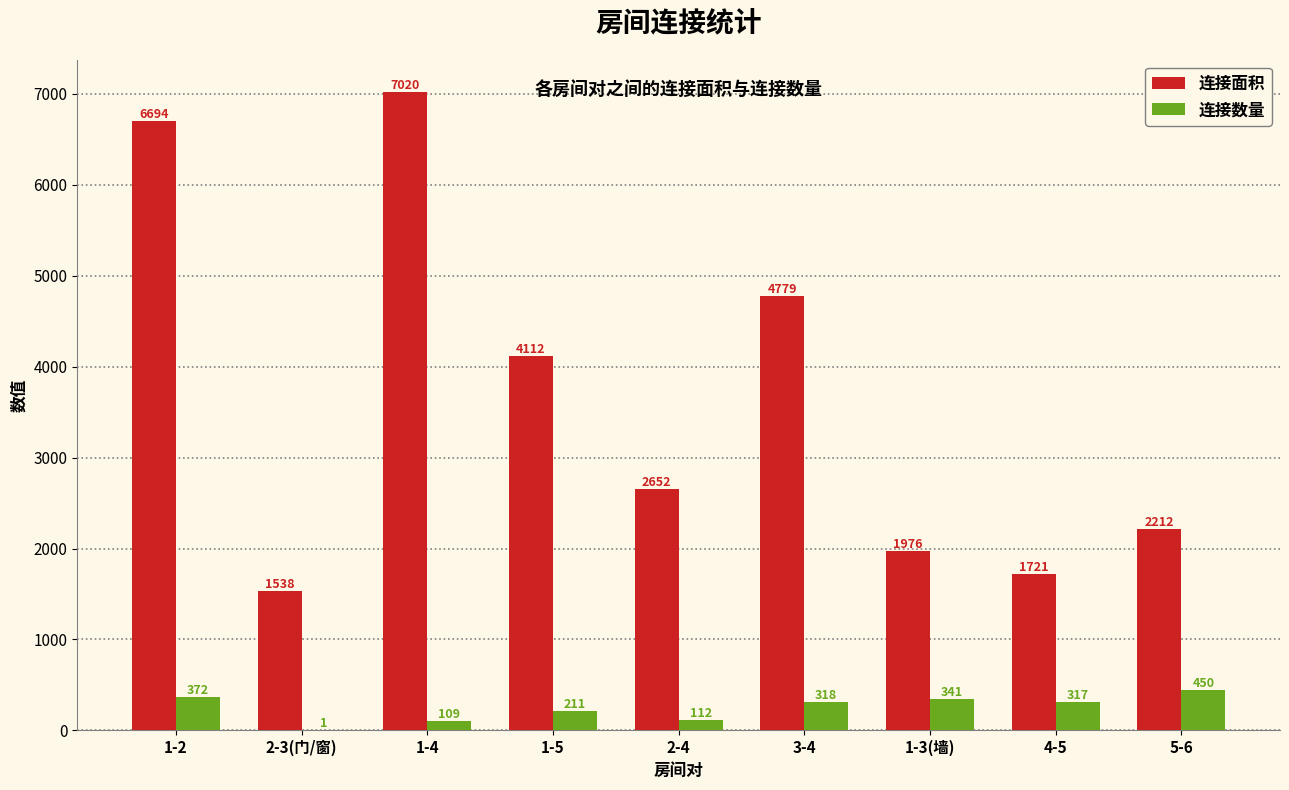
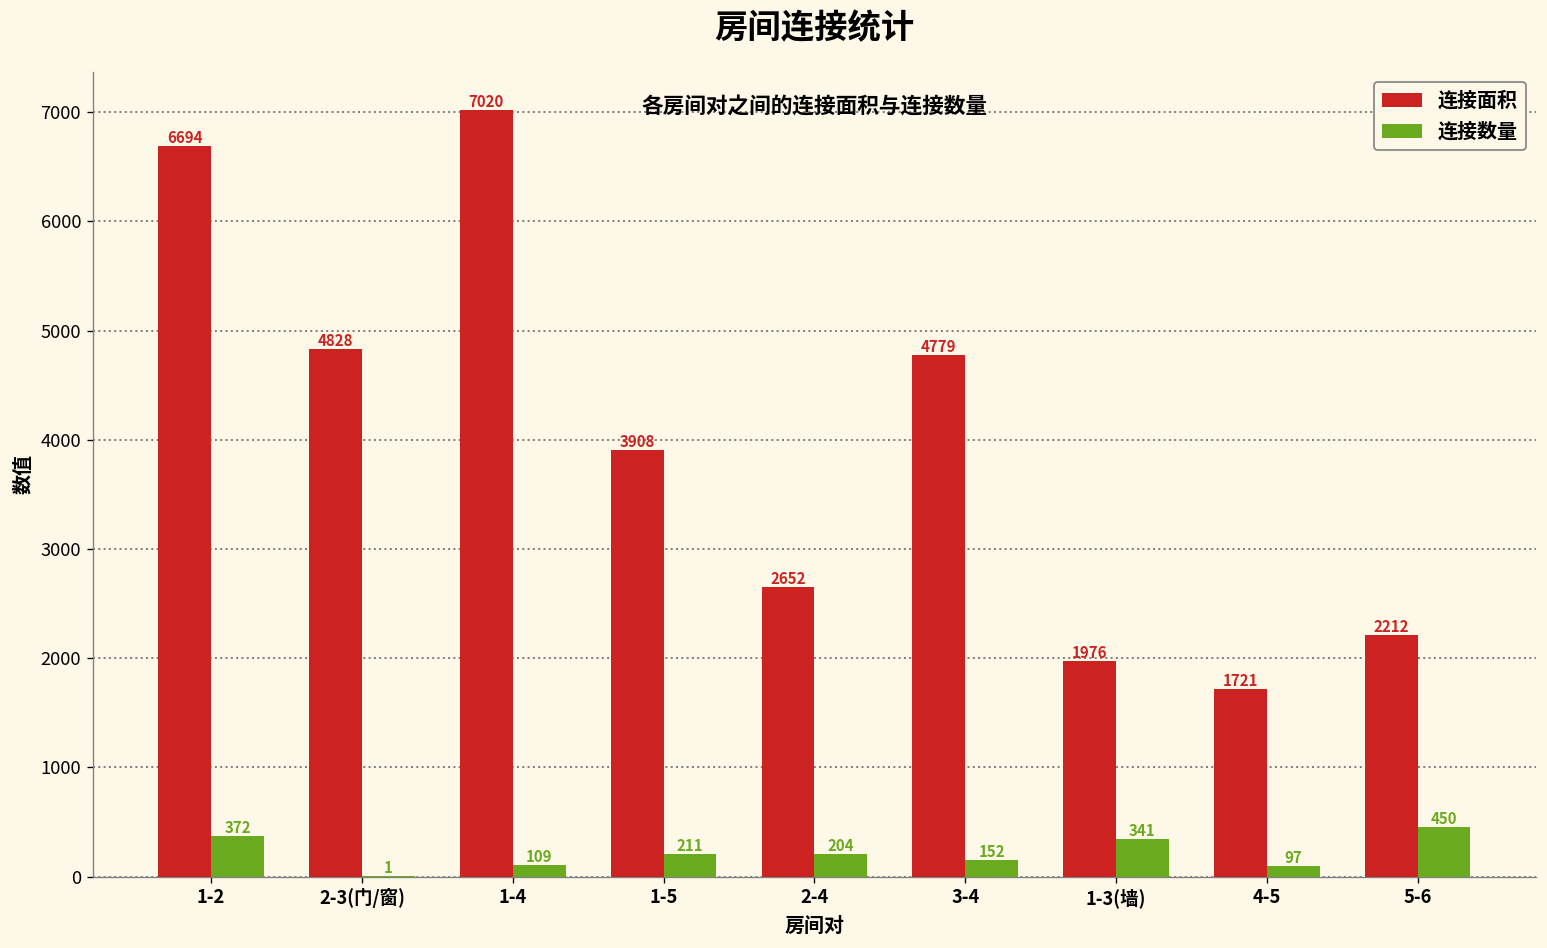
  {
    "连接面积": {
      "1-2": 6694,
-     "2-3(门/窗)": 1538,
+     "2-3(门/窗)": 4828,
      "1-4": 7020,
-     "1-5": 4112,
+     "1-5": 3908,
      "2-4": 2652,
      "3-4": 4779,
      "1-3(墙)": 1976,
      "4-5": 1721,
      "5-6": 2212
    },
    "连接数量": {
      "1-2": 372,
      "2-3(门/窗)": 1,
      "1-4": 109,
      "1-5": 211,
-     "2-4": 112,
-     "3-4": 318,
+     "2-4": 204,
+     "3-4": 152,
      "1-3(墙)": 341,
-     "4-5": 317,
+     "4-5": 97,
      "5-6": 450
    }
  }
